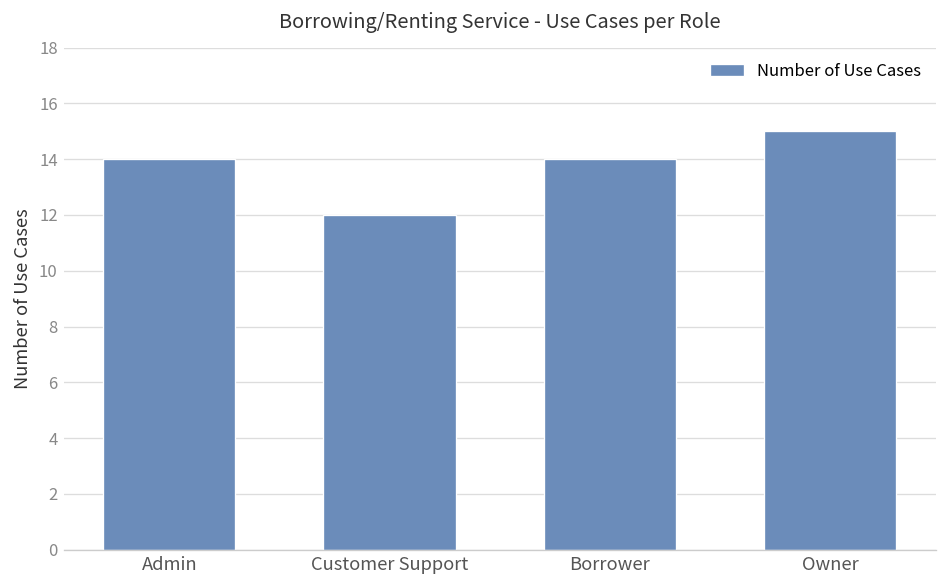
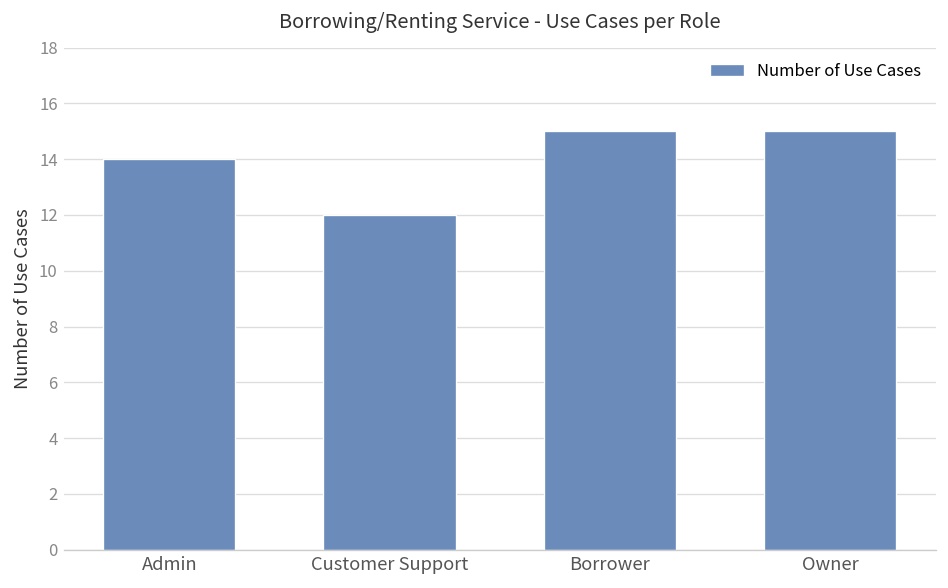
  {
    "Admin": 14,
    "Customer Support": 12,
-   "Borrower": 14,
+   "Borrower": 15,
    "Owner": 15
  }
